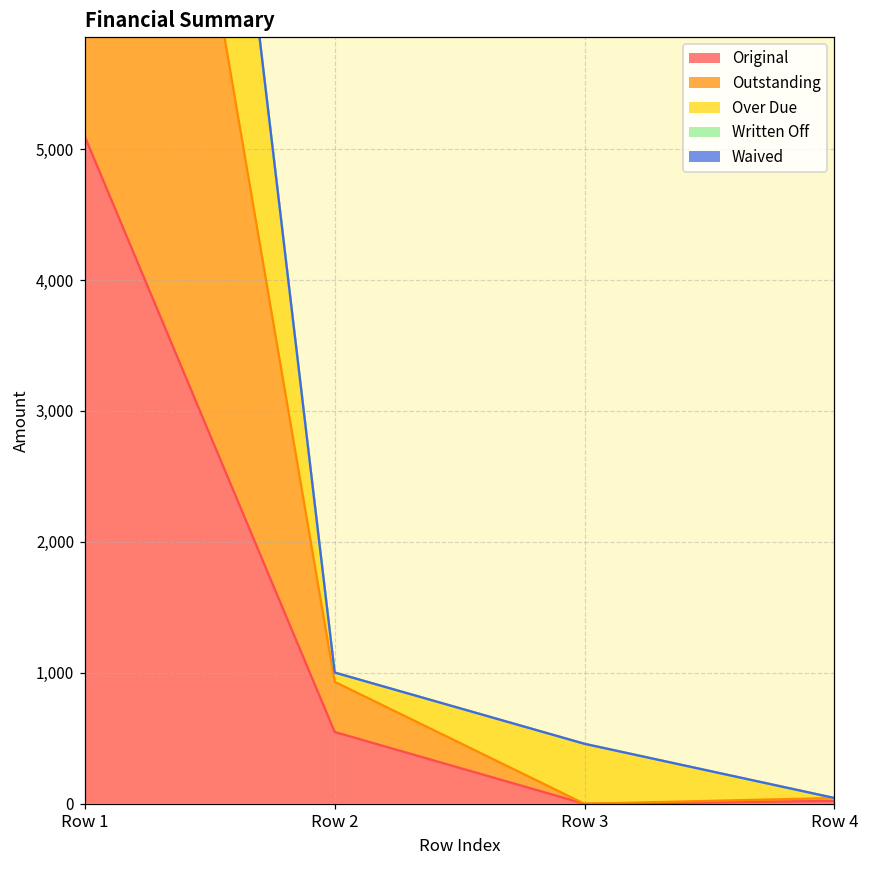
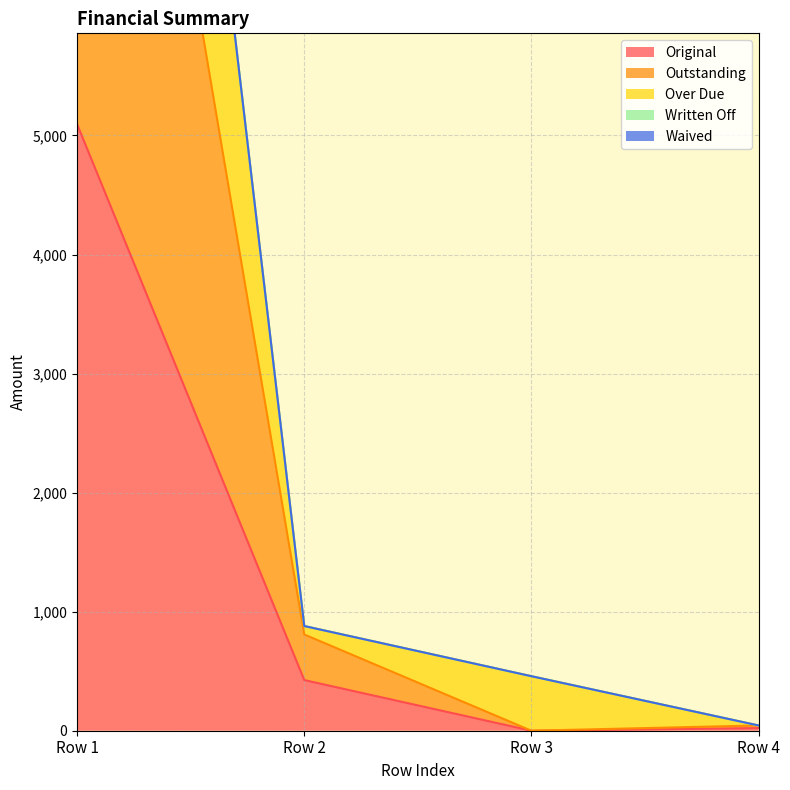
  {
    "Original": {
      "Row 1": "5,090",
-     "Row 2": "550",
+     "Row 2": "430",
      "Row 4": "20"
    },
    "Outstanding": {
      "Row 2": "380"
    }
  }
